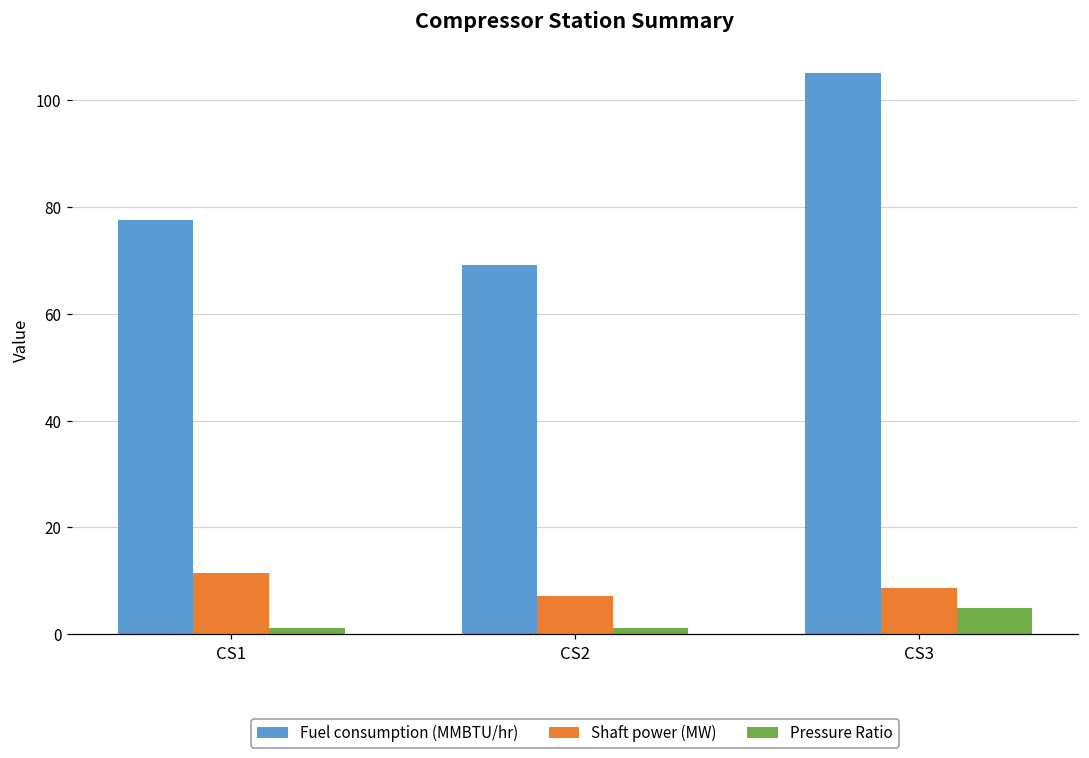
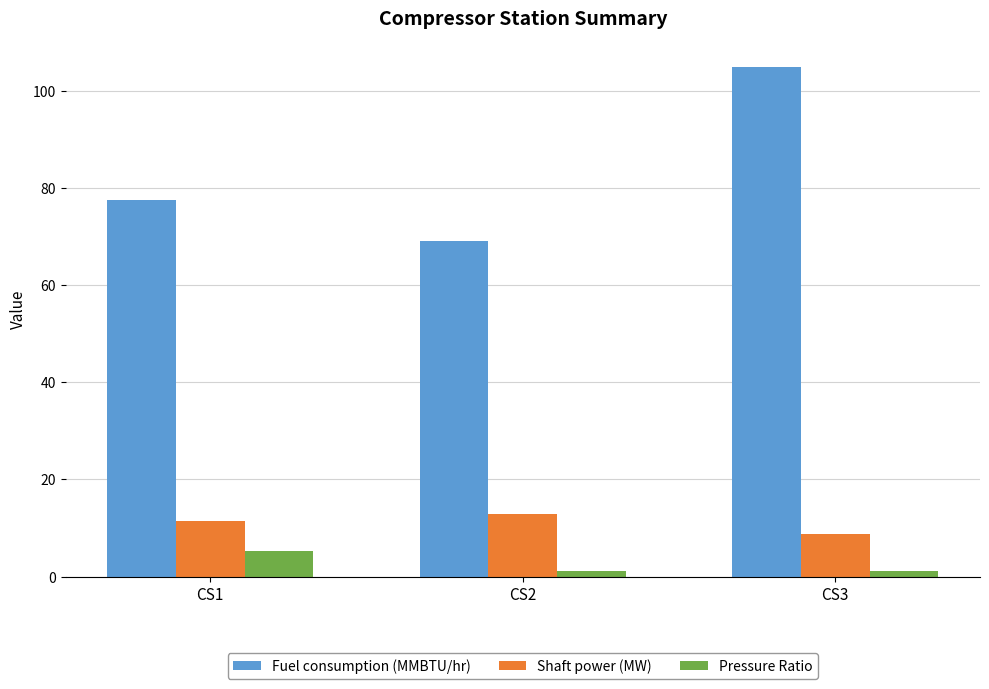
  {
    "Fuel consumption (MMBTU/hr)": {
      "CS1": 78,
      "CS2": 69,
      "CS3": 105
    },
    "Shaft power (MW)": {
      "CS1": 11,
-     "CS2": 7,
+     "CS2": 13,
      "CS3": 9
    },
    "Pressure Ratio": {
-     "CS1": 1,
+     "CS1": 5,
      "CS2": 1,
-     "CS3": 5
+     "CS3": 1
    }
  }
